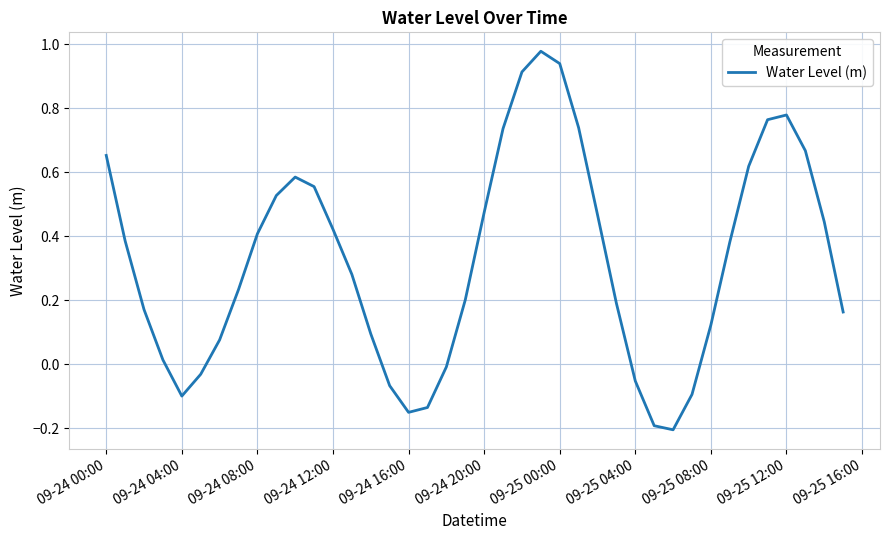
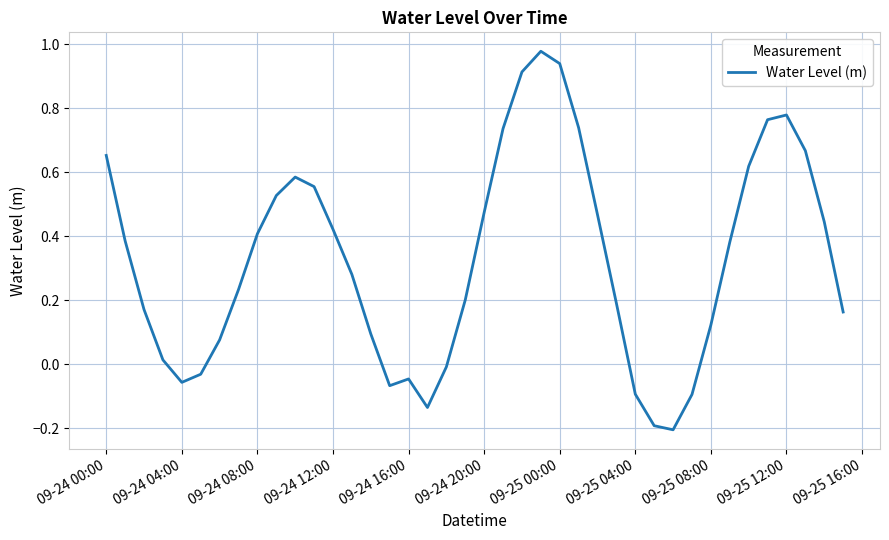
  {
    "09-24 00:00": 0.65,
-   "09-24 04:00": -0.10,
+   "09-24 04:00": -0.06,
    "09-24 08:00": 0.41,
    "09-24 12:00": 0.42,
-   "09-24 16:00": -0.15,
+   "09-24 16:00": -0.05,
    "09-24 20:00": 0.47,
    "09-25 00:00": 0.94,
-   "09-25 04:00": -0.05,
+   "09-25 04:00": -0.09,
    "09-25 08:00": 0.12,
    "09-25 12:00": 0.78
  }
